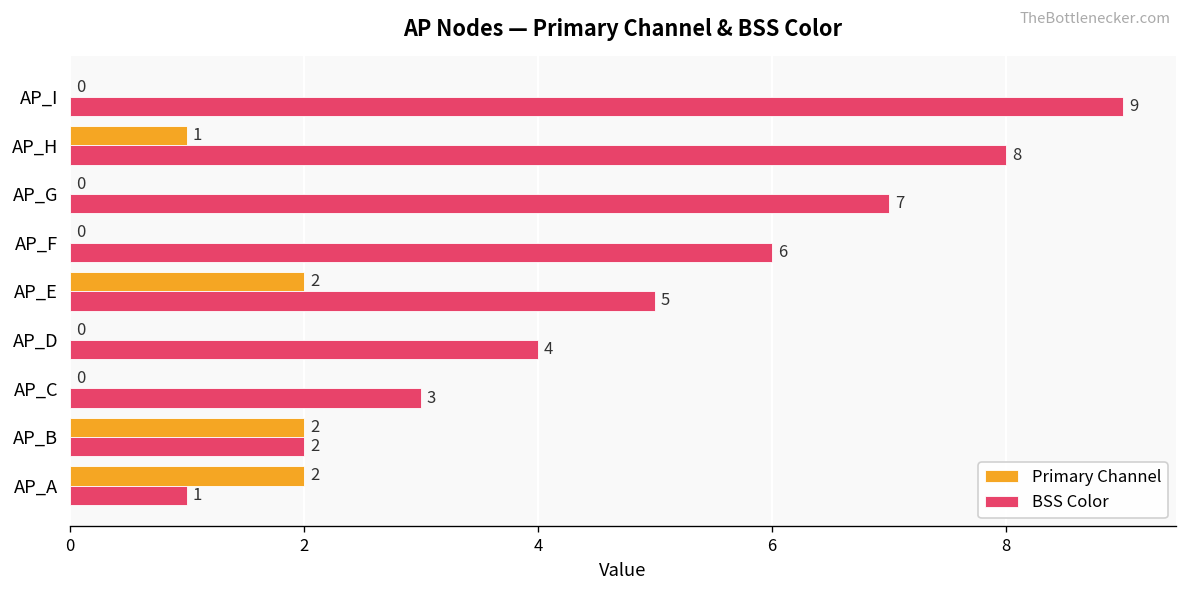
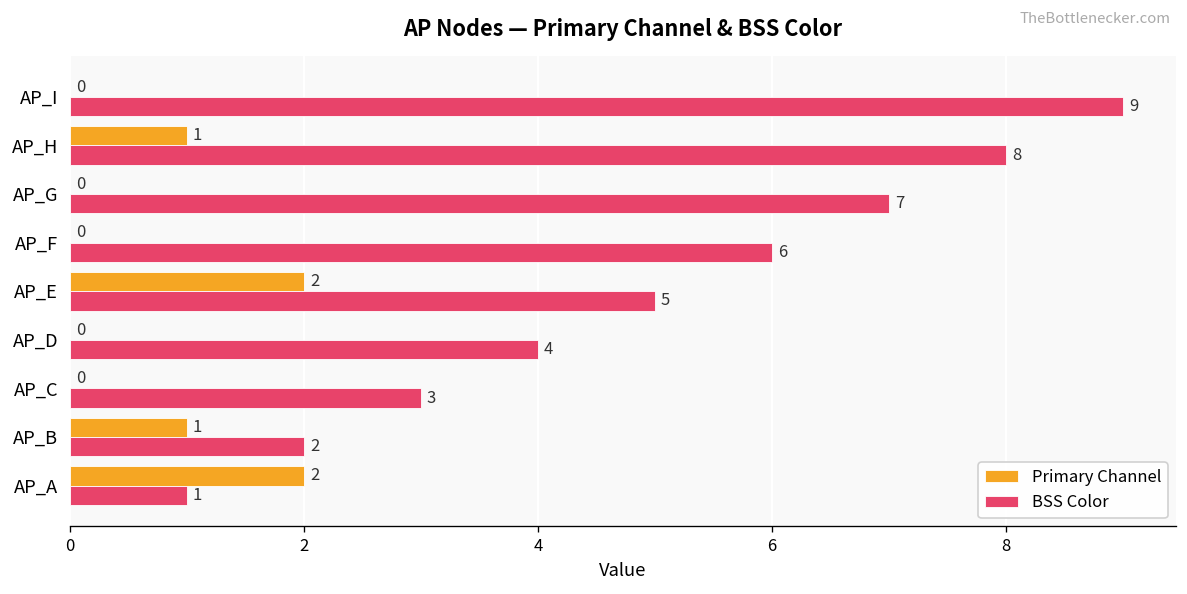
  {
    "Primary Channel": {
      "AP_I": 0,
      "AP_H": 1,
      "AP_G": 0,
      "AP_F": 0,
      "AP_E": 2,
      "AP_D": 0,
      "AP_C": 0,
-     "AP_B": 2,
+     "AP_B": 1,
      "AP_A": 2
    },
    "BSS Color": {
      "AP_I": 9,
      "AP_H": 8,
      "AP_G": 7,
      "AP_F": 6,
      "AP_E": 5,
      "AP_D": 4,
      "AP_C": 3,
      "AP_B": 2,
      "AP_A": 1
    }
  }
